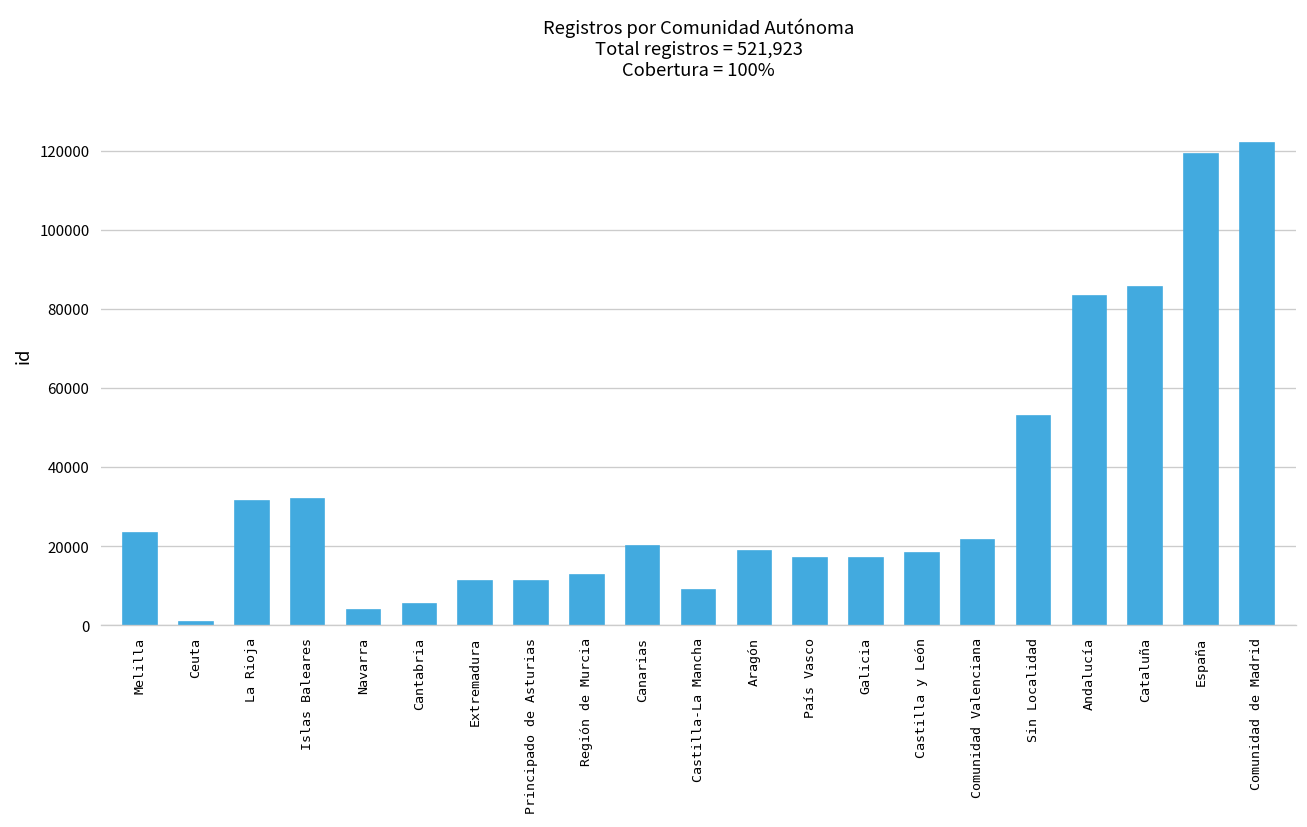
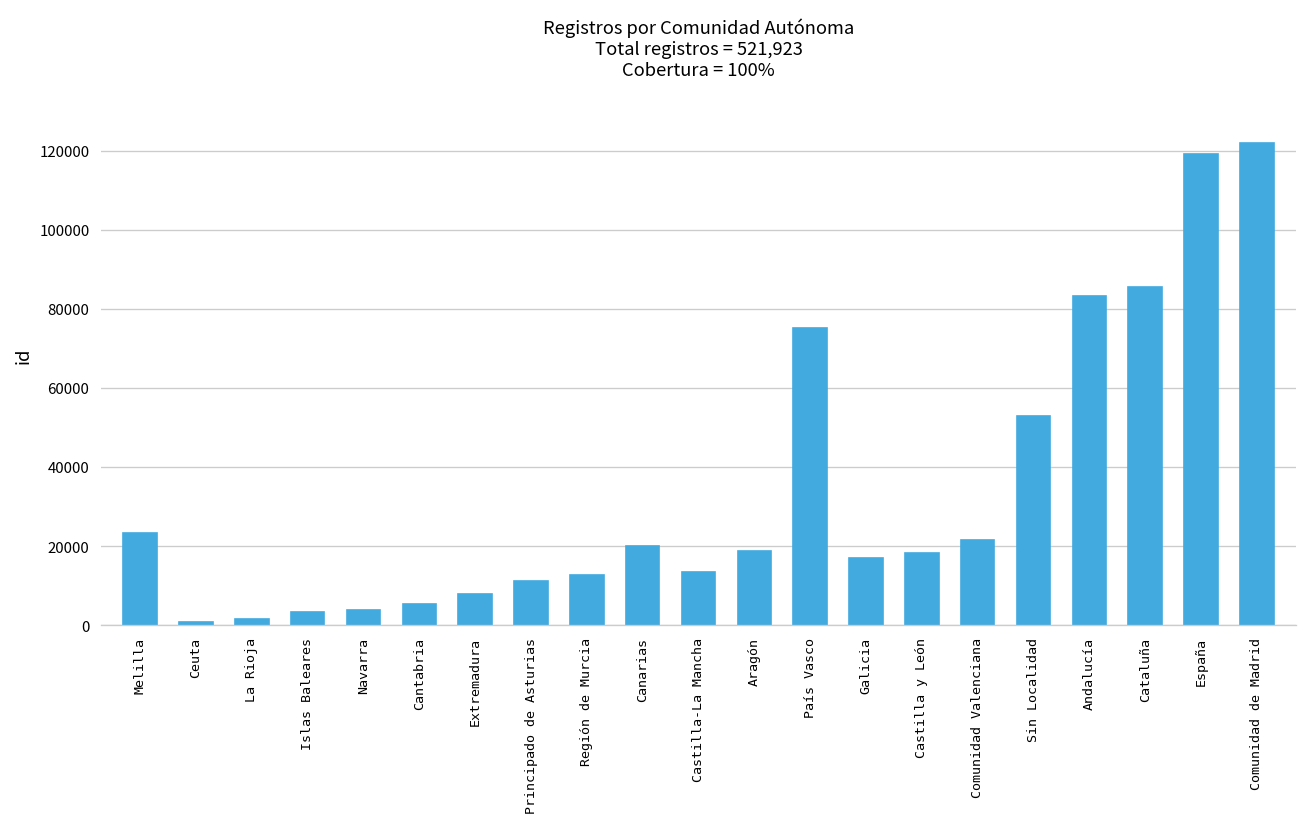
  {
    "Melilla": 23000,
    "Ceuta": 1000,
-   "La Rioja": 31000,
-   "Islas Baleares": 32000,
+   "La Rioja": 1000,
+   "Islas Baleares": 3000,
    "Navarra": 4000,
    "Cantabria": 5000,
-   "Extremadura": 11000,
+   "Extremadura": 8000,
    "Principado de Asturias": 11000,
    "Región de Murcia": 13000,
    "Canarias": 20000,
-   "Castilla-La Mancha": 9000,
+   "Castilla-La Mancha": 13000,
    "Aragón": 19000,
-   "País Vasco": 17000,
+   "País Vasco": 75000,
    "Galicia": 17000,
    "Castilla y León": 18000,
    "Comunidad Valenciana": 22000,
    "Sin Localidad": 53000,
    "Andalucía": 83000,
    "Cataluña": 86000,
    "España": 119000,
    "Comunidad de Madrid": 122000
  }
